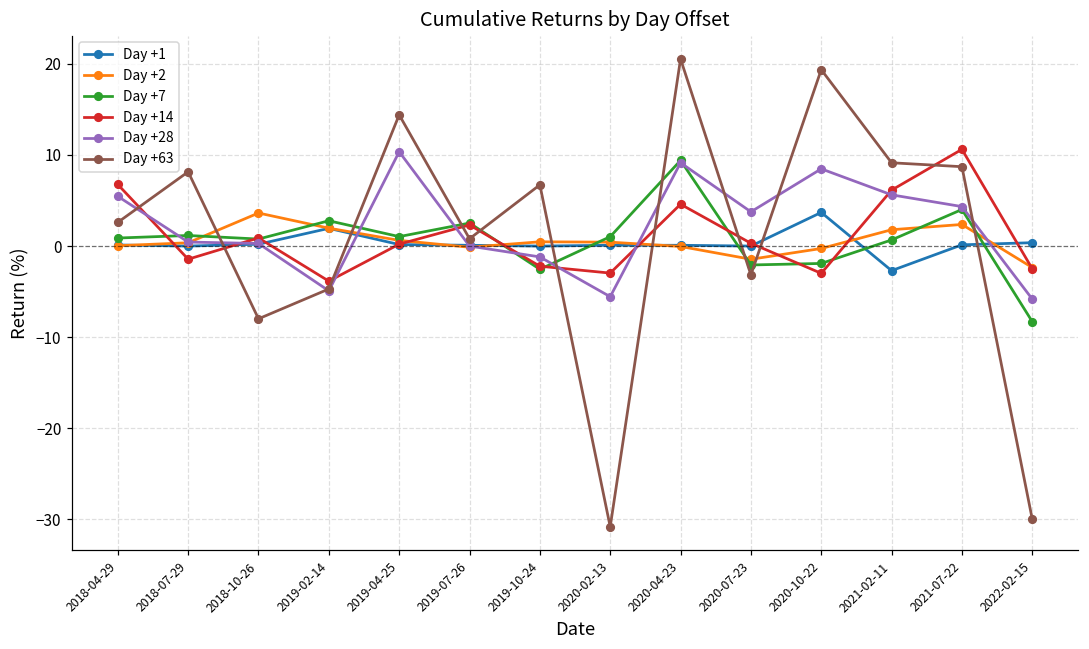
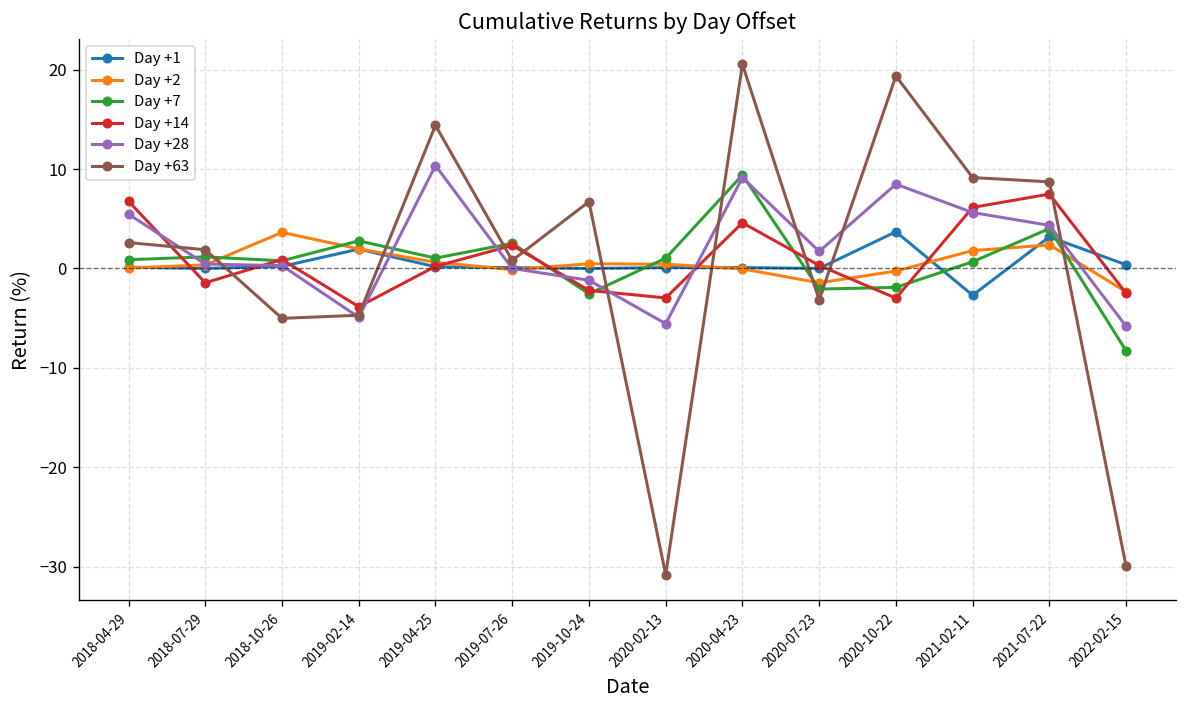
  {
    "Day +1": {
      "2018-07-29": 0,
      "2019-10-24": 0,
      "2020-02-13": 0,
      "2020-10-22": 4,
      "2021-02-11": -3,
-     "2021-07-22": 0,
+     "2021-07-22": 3,
      "2022-02-15": 0
    },
    "Day +2": {
      "2018-10-26": 4,
      "2019-04-25": 1,
      "2019-10-24": 0,
      "2020-02-13": 0,
      "2020-07-23": -1,
      "2020-10-22": 0,
      "2021-02-11": 2,
      "2021-07-22": 2
    },
    "Day +7": {
      "2018-04-29": 1,
      "2018-07-29": 1,
      "2019-02-14": 3,
      "2019-04-25": 1,
      "2019-10-24": -3,
      "2020-02-13": 1,
      "2020-07-23": -2,
      "2020-10-22": -2,
      "2021-02-11": 1,
      "2021-07-22": 4,
      "2022-02-15": -8
    },
    "Day +14": {
      "2018-04-29": 7,
      "2018-07-29": -1,
      "2019-02-14": -4,
      "2019-10-24": -2,
      "2020-02-13": -3,
      "2020-04-23": 5,
      "2020-10-22": -3,
      "2021-02-11": 6,
-     "2021-07-22": 11
+     "2021-07-22": 7
    },
    "Day +28": {
      "2018-04-29": 5,
      "2019-04-25": 10,
      "2019-10-24": -1,
      "2020-02-13": -6,
-     "2020-07-23": 4,
+     "2020-07-23": 2,
      "2020-10-22": 8,
      "2021-02-11": 6,
      "2021-07-22": 4,
      "2022-02-15": -6
    },
    "Day +63": {
      "2018-04-29": 3,
-     "2018-07-29": 8,
-     "2018-10-26": -8,
+     "2018-07-29": 2,
+     "2018-10-26": -5,
      "2019-04-25": 14,
      "2019-07-26": 1,
      "2019-10-24": 7,
      "2020-02-13": -31,
      "2020-04-23": 21,
      "2020-07-23": -3,
      "2020-10-22": 19,
      "2021-02-11": 9,
      "2021-07-22": 9,
      "2022-02-15": -30
    }
  }
